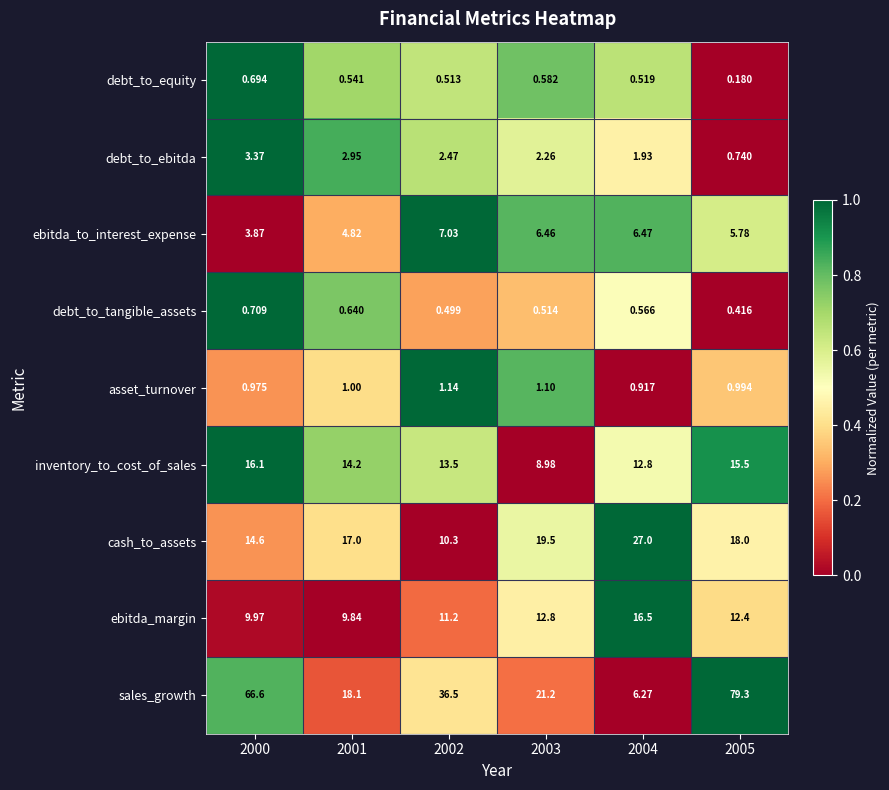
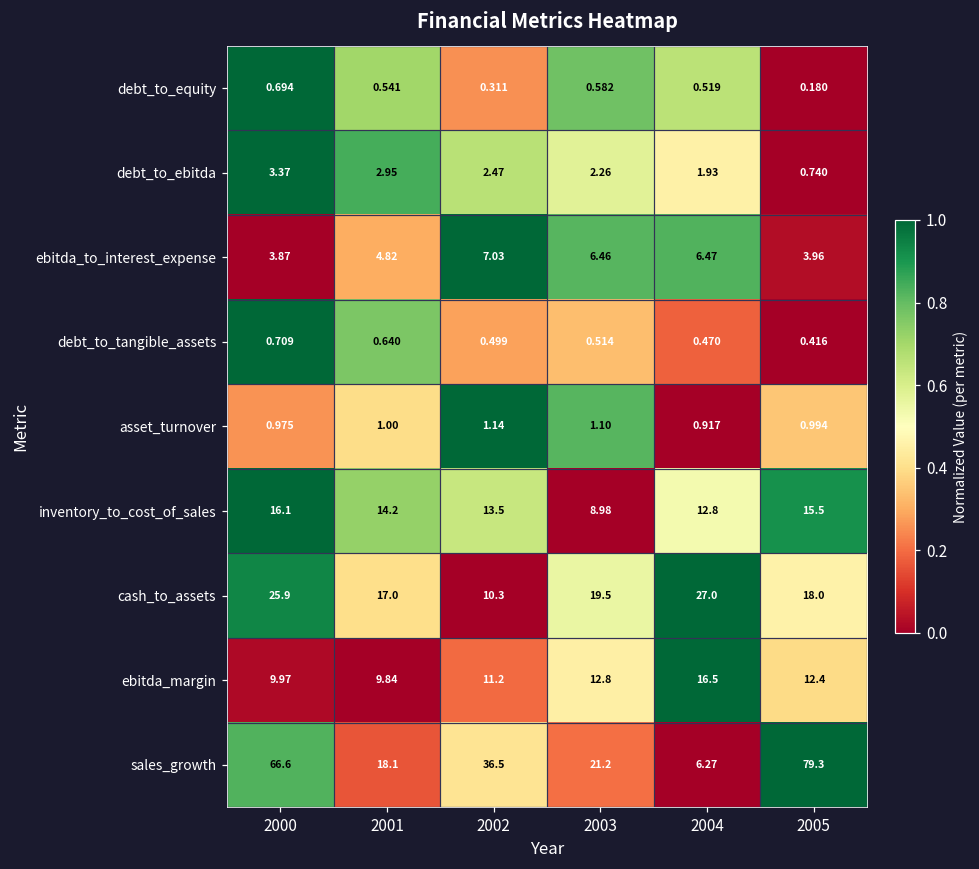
  {
    "debt_to_equity": {
      "2000": 0.694,
      "2001": 0.541,
-     "2002": 0.513,
+     "2002": 0.311,
      "2003": 0.582,
      "2004": 0.519,
      "2005": 0.180
    },
    "debt_to_ebitda": {
      "2000": 3.37,
      "2001": 2.95,
      "2002": 2.47,
      "2003": 2.26,
      "2004": 1.93,
      "2005": 0.740
    },
    "ebitda_to_interest_expense": {
      "2000": 3.87,
      "2001": 4.82,
      "2002": 7.03,
      "2003": 6.46,
      "2004": 6.47,
-     "2005": 5.78
+     "2005": 3.96
    },
    "debt_to_tangible_assets": {
      "2000": 0.709,
      "2001": 0.640,
      "2002": 0.499,
      "2003": 0.514,
-     "2004": 0.566,
+     "2004": 0.470,
      "2005": 0.416
    },
    "asset_turnover": {
      "2000": 0.975,
      "2001": 1.00,
      "2002": 1.14,
      "2003": 1.10,
      "2004": 0.917,
      "2005": 0.994
    },
    "inventory_to_cost_of_sales": {
      "2000": 16.1,
      "2001": 14.2,
      "2002": 13.5,
      "2003": 8.98,
      "2004": 12.8,
      "2005": 15.5
    },
    "cash_to_assets": {
-     "2000": 14.6,
+     "2000": 25.9,
      "2001": 17.0,
      "2002": 10.3,
      "2003": 19.5,
      "2004": 27.0,
      "2005": 18.0
    },
    "ebitda_margin": {
      "2000": 9.97,
      "2001": 9.84,
      "2002": 11.2,
      "2003": 12.8,
      "2004": 16.5,
      "2005": 12.4
    },
    "sales_growth": {
      "2000": 66.6,
      "2001": 18.1,
      "2002": 36.5,
      "2003": 21.2,
      "2004": 6.27,
      "2005": 79.3
    }
  }
